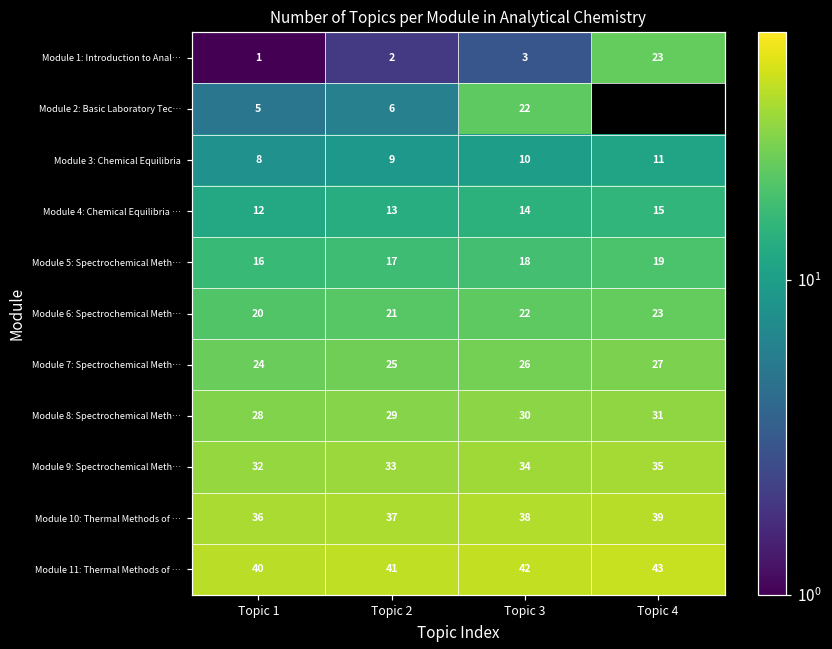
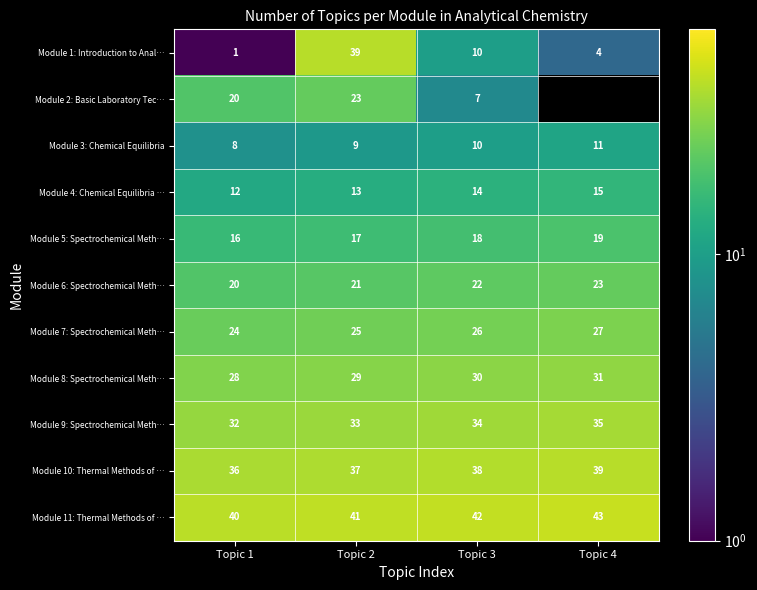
  {
    "Module 1: Introduction to Anal…": {
      "Topic 1": 1,
-     "Topic 2": 2,
-     "Topic 3": 3,
-     "Topic 4": 23
+     "Topic 2": 39,
+     "Topic 3": 10,
+     "Topic 4": 4
    },
    "Module 2: Basic Laboratory Tec…": {
-     "Topic 1": 5,
-     "Topic 2": 6,
-     "Topic 3": 22
+     "Topic 1": 20,
+     "Topic 2": 23,
+     "Topic 3": 7
    },
    "Module 3: Chemical Equilibria": {
      "Topic 1": 8,
      "Topic 2": 9,
      "Topic 3": 10,
      "Topic 4": 11
    },
    "Module 4: Chemical Equilibria …": {
      "Topic 1": 12,
      "Topic 2": 13,
      "Topic 3": 14,
      "Topic 4": 15
    },
    "Module 5: Spectrochemical Meth…": {
      "Topic 1": 16,
      "Topic 2": 17,
      "Topic 3": 18,
      "Topic 4": 19
    },
    "Module 6: Spectrochemical Meth…": {
      "Topic 1": 20,
      "Topic 2": 21,
      "Topic 3": 22,
      "Topic 4": 23
    },
    "Module 7: Spectrochemical Meth…": {
      "Topic 1": 24,
      "Topic 2": 25,
      "Topic 3": 26,
      "Topic 4": 27
    },
    "Module 8: Spectrochemical Meth…": {
      "Topic 1": 28,
      "Topic 2": 29,
      "Topic 3": 30,
      "Topic 4": 31
    },
    "Module 9: Spectrochemical Meth…": {
      "Topic 1": 32,
      "Topic 2": 33,
      "Topic 3": 34,
      "Topic 4": 35
    },
    "Module 10: Thermal Methods of …": {
      "Topic 1": 36,
      "Topic 2": 37,
      "Topic 3": 38,
      "Topic 4": 39
    },
    "Module 11: Thermal Methods of …": {
      "Topic 1": 40,
      "Topic 2": 41,
      "Topic 3": 42,
      "Topic 4": 43
    }
  }
